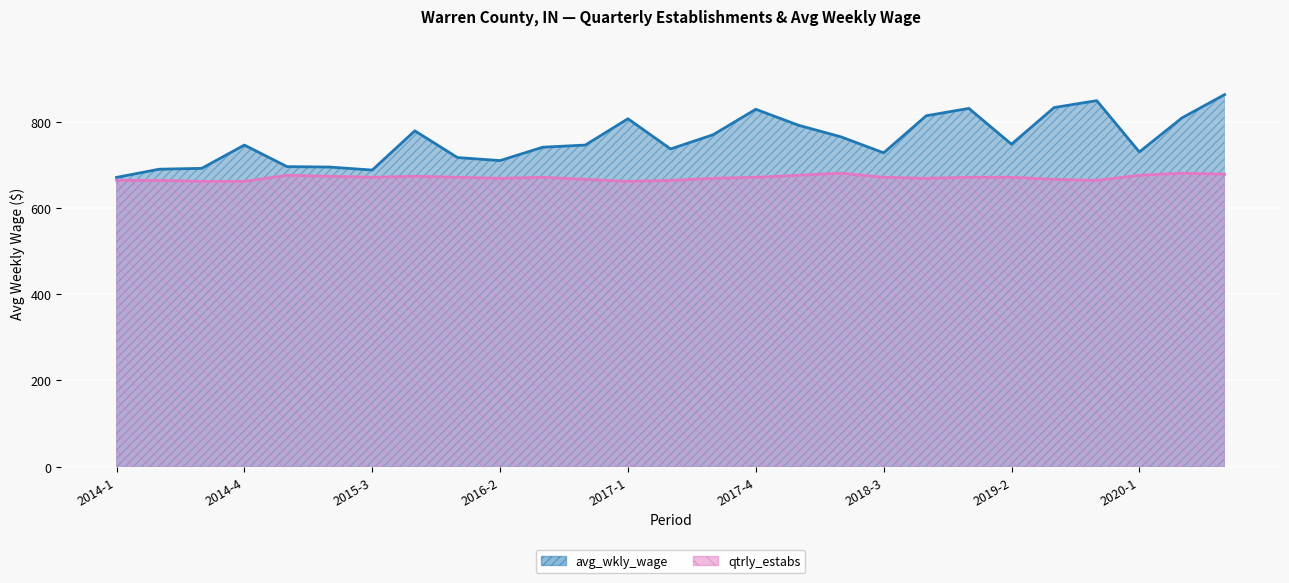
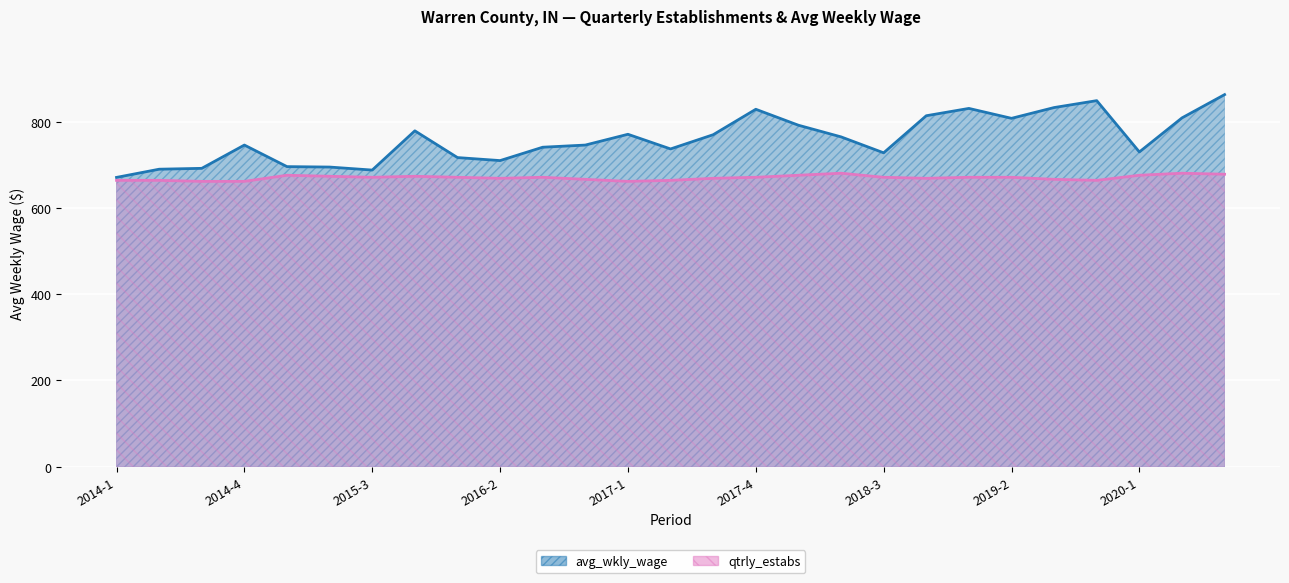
  {
    "avg_wkly_wage": {
      "2014-1": 670,
      "2014-4": 750,
      "2015-3": 690,
      "2016-2": 710,
-     "2017-1": 810,
+     "2017-1": 770,
      "2017-4": 830,
      "2018-3": 730,
-     "2019-2": 750,
+     "2019-2": 810,
      "2020-1": 730
    }
  }
